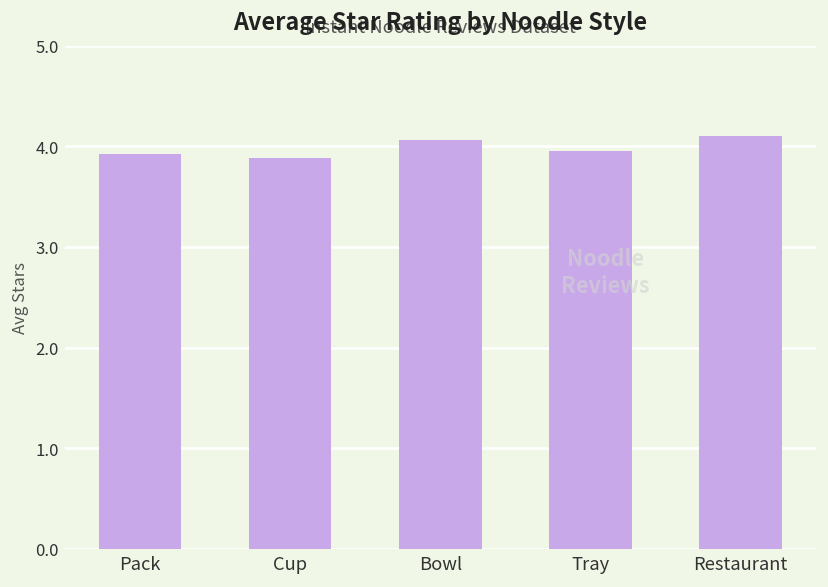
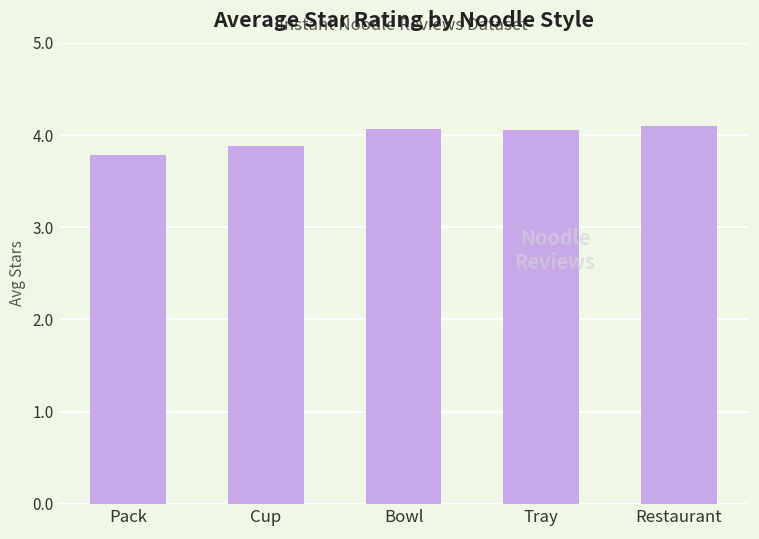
  {
-   "Pack": 3.9,
+   "Pack": 3.8,
    "Cup": 3.9,
    "Bowl": 4.1,
-   "Tray": 4.0,
+   "Tray": 4.1,
    "Restaurant": 4.1
  }
